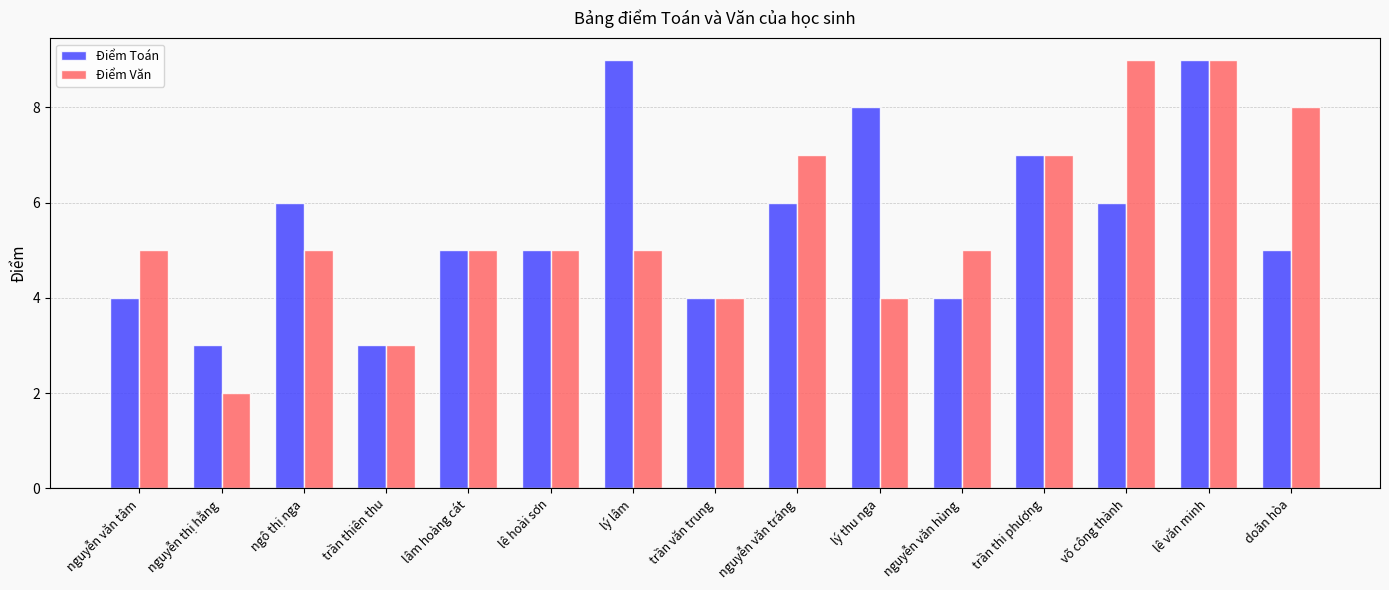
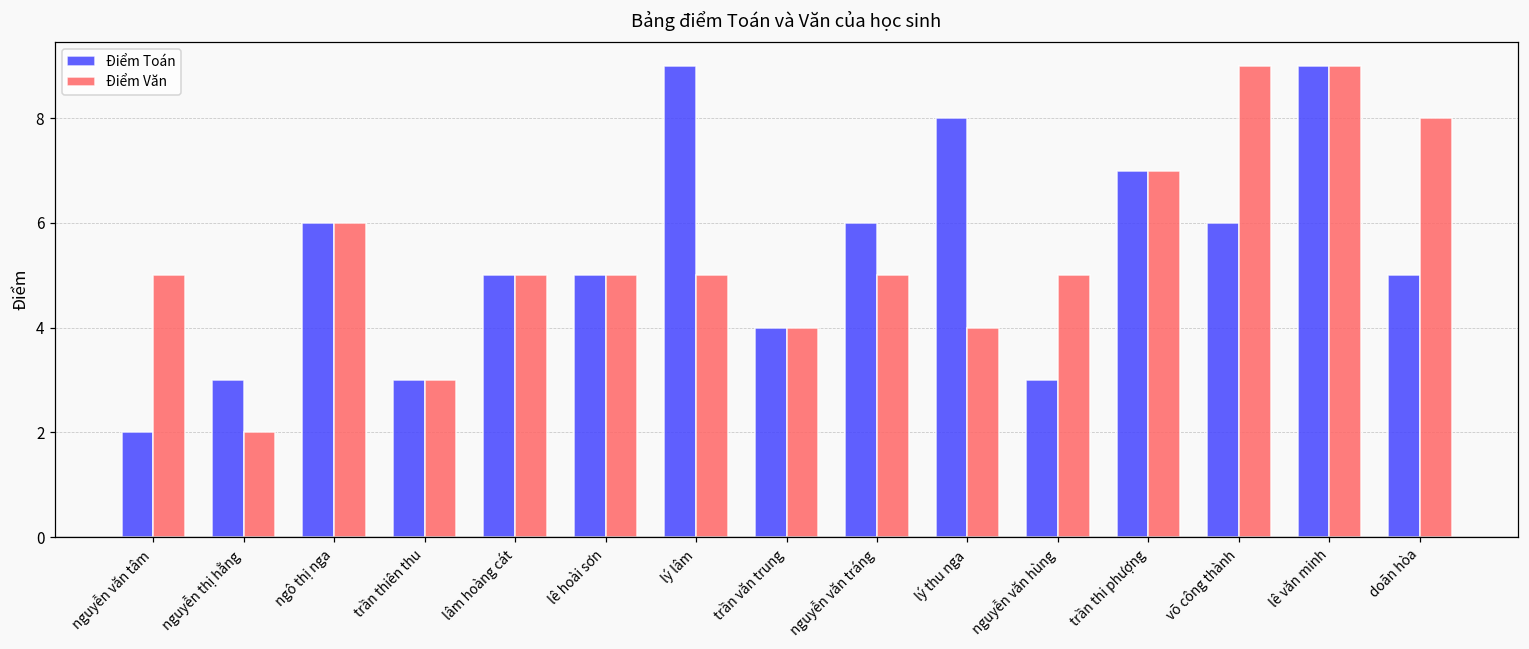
  {
    "Điểm Toán": {
-     "nguyễn văn tâm": 4,
+     "nguyễn văn tâm": 2,
      "nguyễn thị hằng": 3,
      "ngô thị nga": 6,
      "trần thiên thu": 3,
      "lâm hoàng cát": 5,
      "lê hoài sơn": 5,
      "lý lâm": 9,
      "trần văn trung": 4,
      "nguyễn văn tráng": 6,
      "lý thu nga": 8,
-     "nguyễn văn hùng": 4,
+     "nguyễn văn hùng": 3,
      "trần thi phượng": 7,
      "võ công thành": 6,
      "lê văn minh": 9,
      "doãn hòa": 5
    },
    "Điểm Văn": {
      "nguyễn văn tâm": 5,
      "nguyễn thị hằng": 2,
-     "ngô thị nga": 5,
+     "ngô thị nga": 6,
      "trần thiên thu": 3,
      "lâm hoàng cát": 5,
      "lê hoài sơn": 5,
      "lý lâm": 5,
      "trần văn trung": 4,
-     "nguyễn văn tráng": 7,
+     "nguyễn văn tráng": 5,
      "lý thu nga": 4,
      "nguyễn văn hùng": 5,
      "trần thi phượng": 7,
      "võ công thành": 9,
      "lê văn minh": 9,
      "doãn hòa": 8
    }
  }
